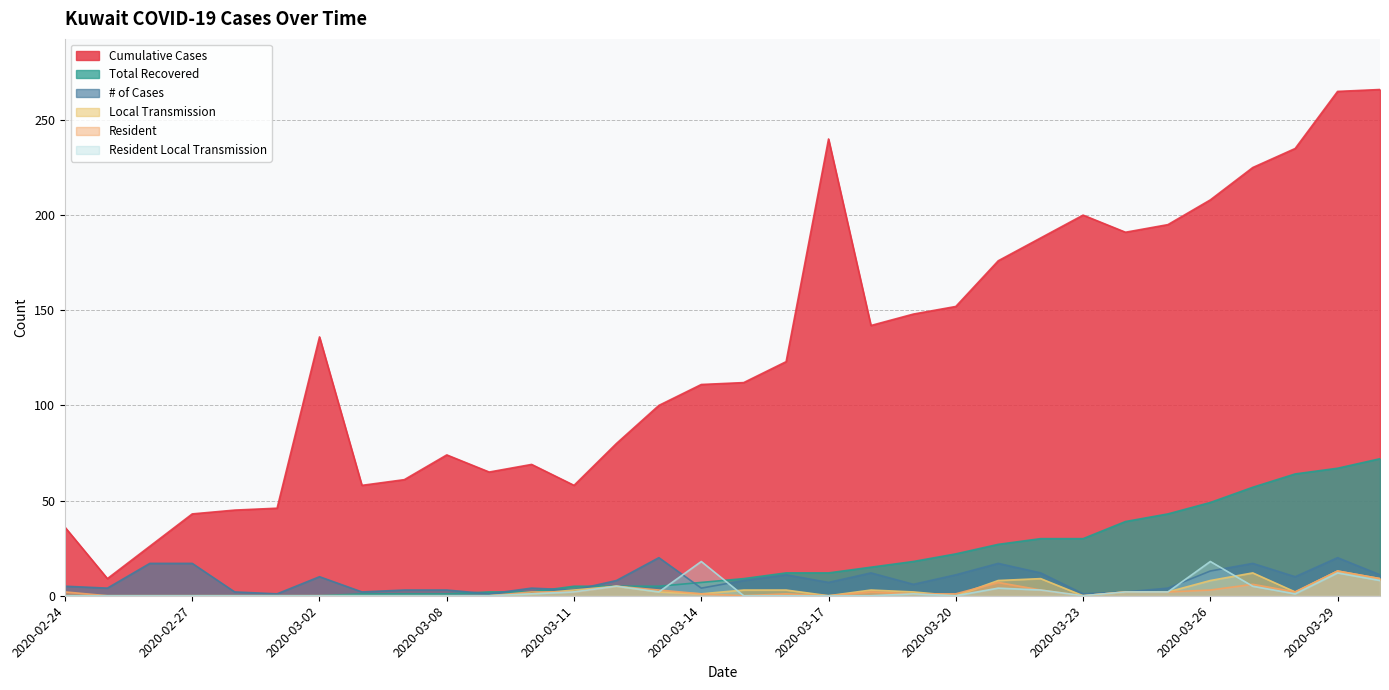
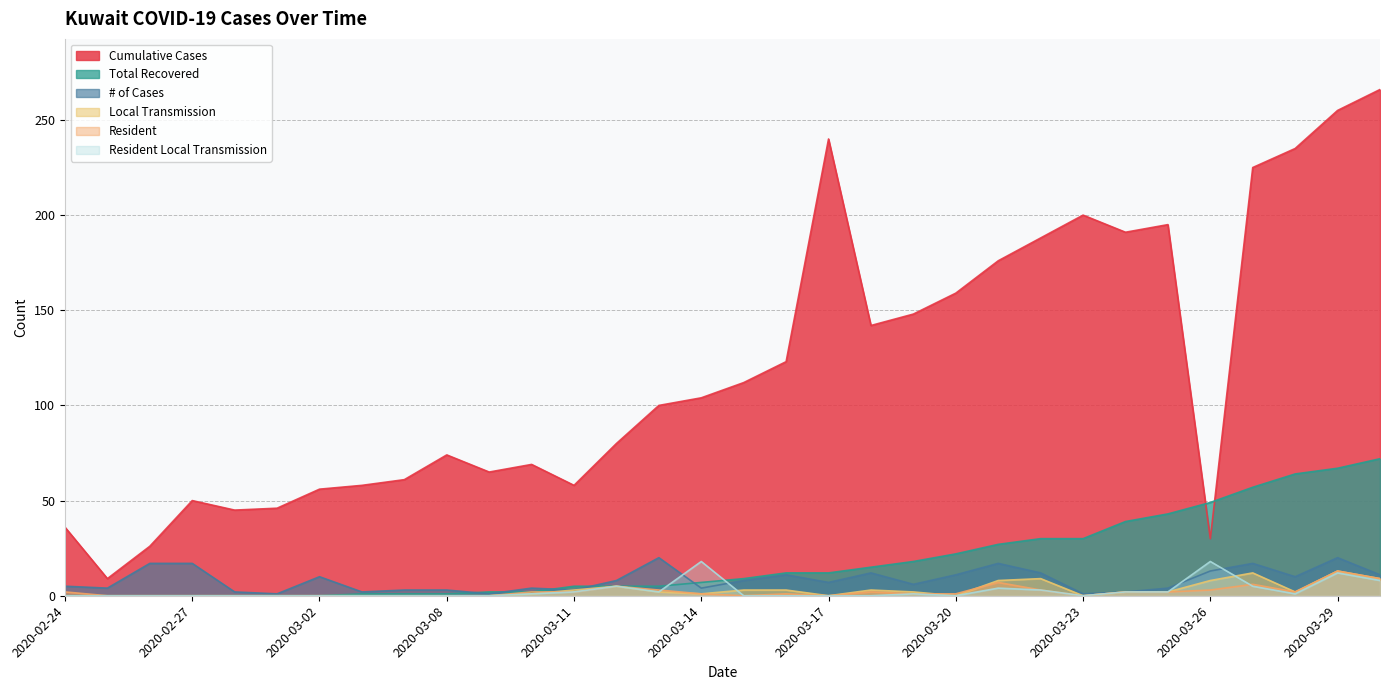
  {
    "Cumulative Cases": {
      "2020-02-24": 36,
-     "2020-02-27": 43,
-     "2020-03-02": 136,
+     "2020-02-27": 50,
+     "2020-03-02": 56,
      "2020-03-08": 74,
      "2020-03-11": 58,
-     "2020-03-14": 111,
+     "2020-03-14": 104,
      "2020-03-17": 240,
-     "2020-03-20": 152,
+     "2020-03-20": 159,
      "2020-03-23": 200,
-     "2020-03-26": 208,
-     "2020-03-29": 265
+     "2020-03-26": 30,
+     "2020-03-29": 255
    },
    "Resident Local Transmission": {
      "2020-03-14": 18,
      "2020-03-26": 18
    }
  }
